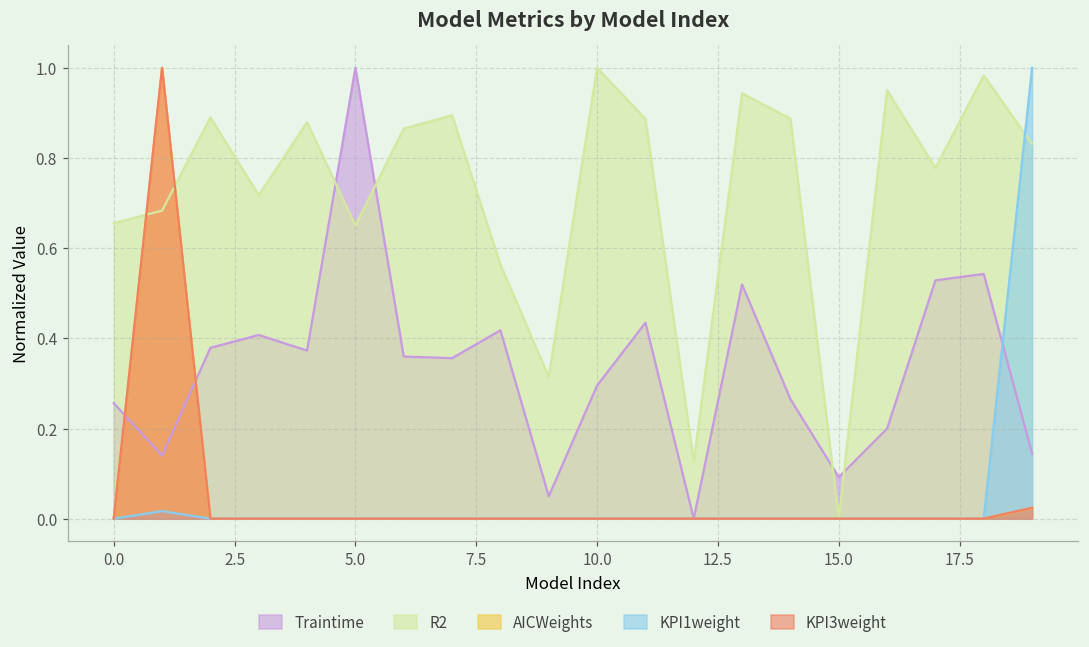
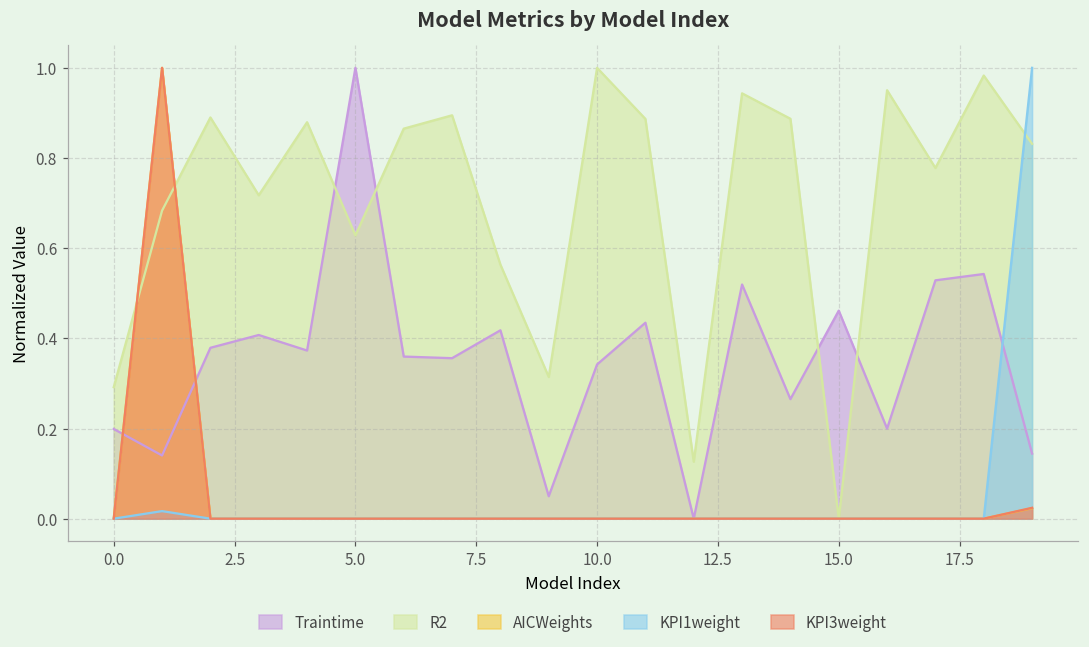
  {
    "Traintime": {
-     "0.0": 0.26,
+     "0.0": 0.20,
      "5.0": 1.00,
-     "10.0": 0.30,
-     "15.0": 0.09
+     "10.0": 0.34,
+     "15.0": 0.46
    },
    "R2": {
-     "0.0": 0.66,
-     "5.0": 0.65,
+     "0.0": 0.29,
+     "5.0": 0.63,
      "10.0": 1.00
    }
  }
